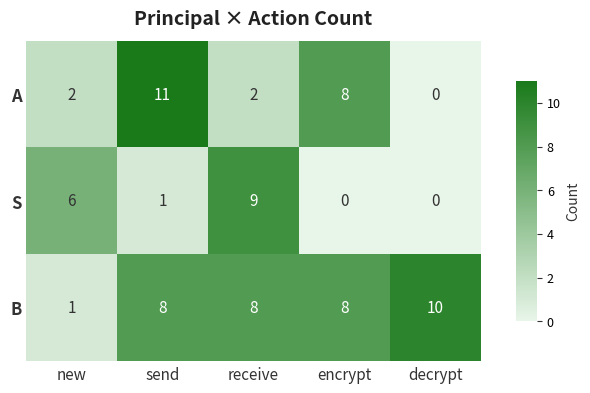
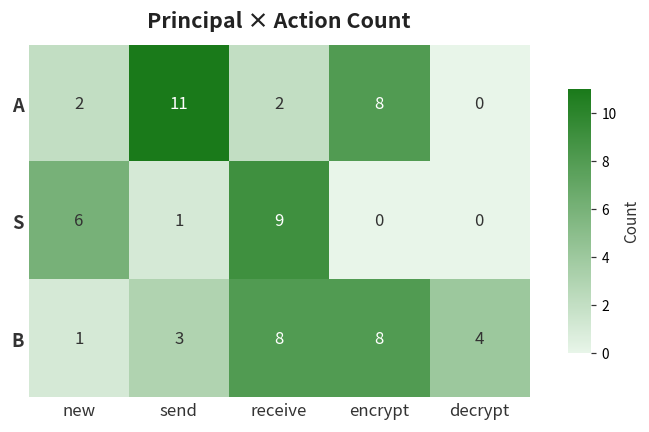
  {
    "A": {
      "new": 2,
      "send": 11,
      "receive": 2,
      "encrypt": 8,
      "decrypt": 0
    },
    "S": {
      "new": 6,
      "send": 1,
      "receive": 9,
      "encrypt": 0,
      "decrypt": 0
    },
    "B": {
      "new": 1,
-     "send": 8,
+     "send": 3,
      "receive": 8,
      "encrypt": 8,
-     "decrypt": 10
+     "decrypt": 4
    }
  }
